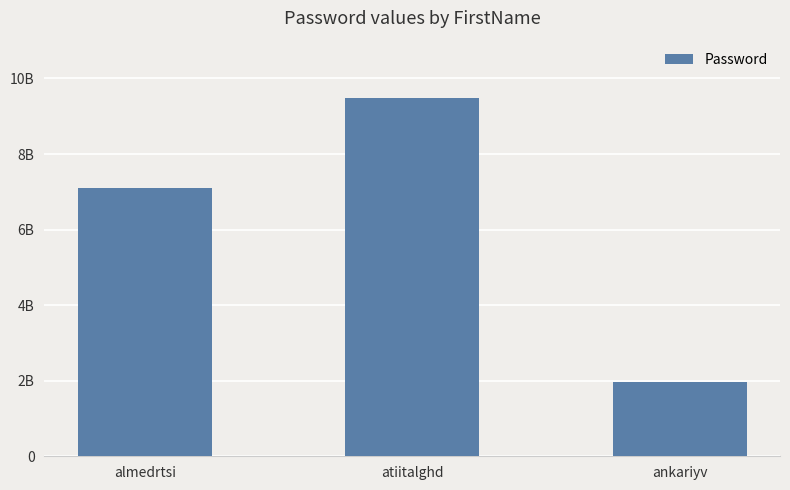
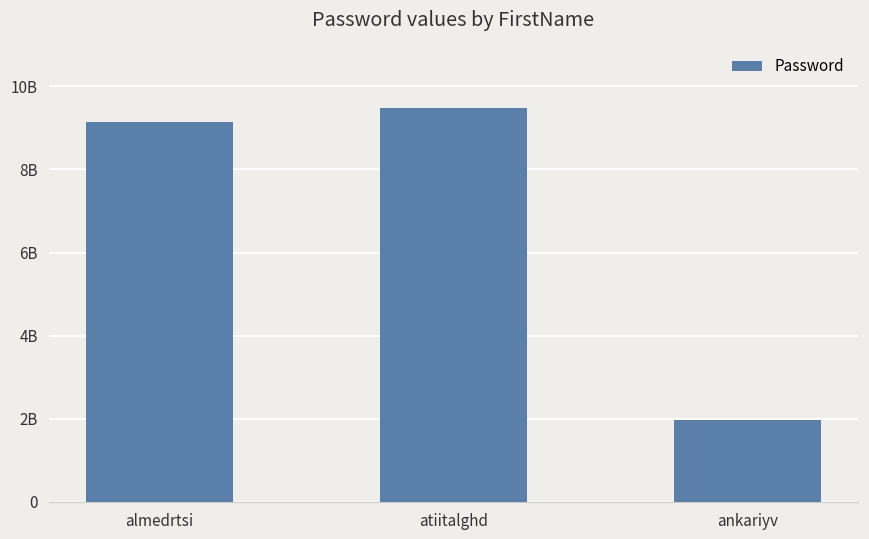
  {
-   "almedrtsi": 7100000000,
+   "almedrtsi": 9100000000,
    "atiitalghd": 9500000000,
    "ankariyv": 2000000000
  }
